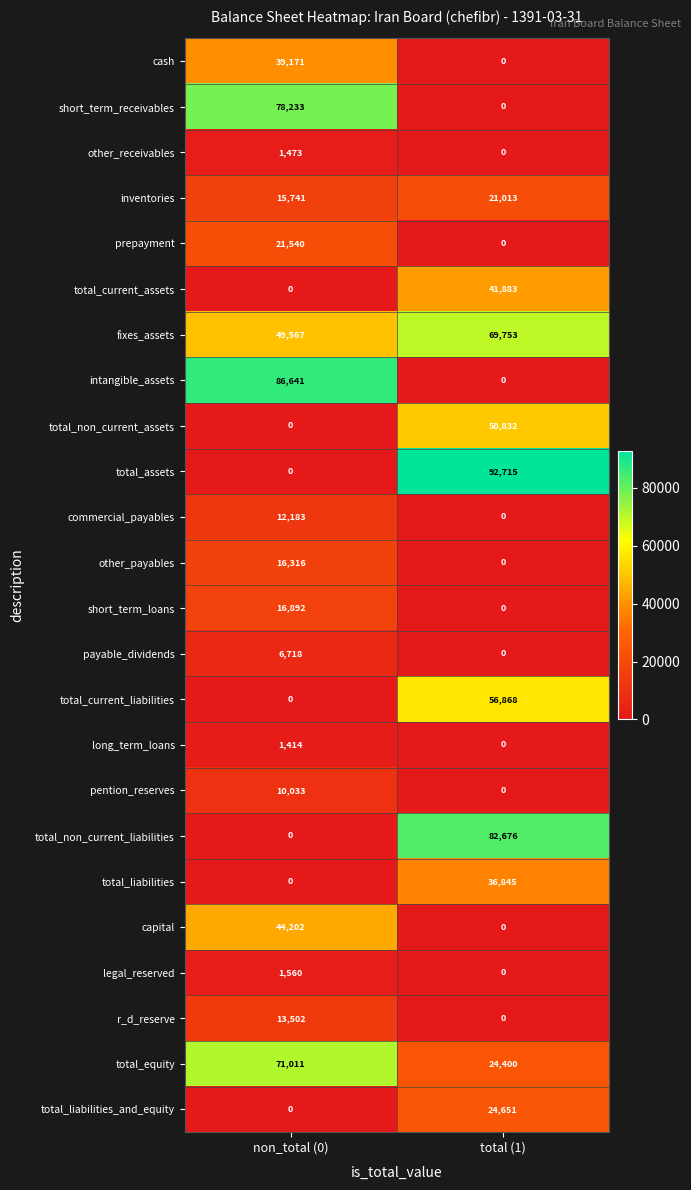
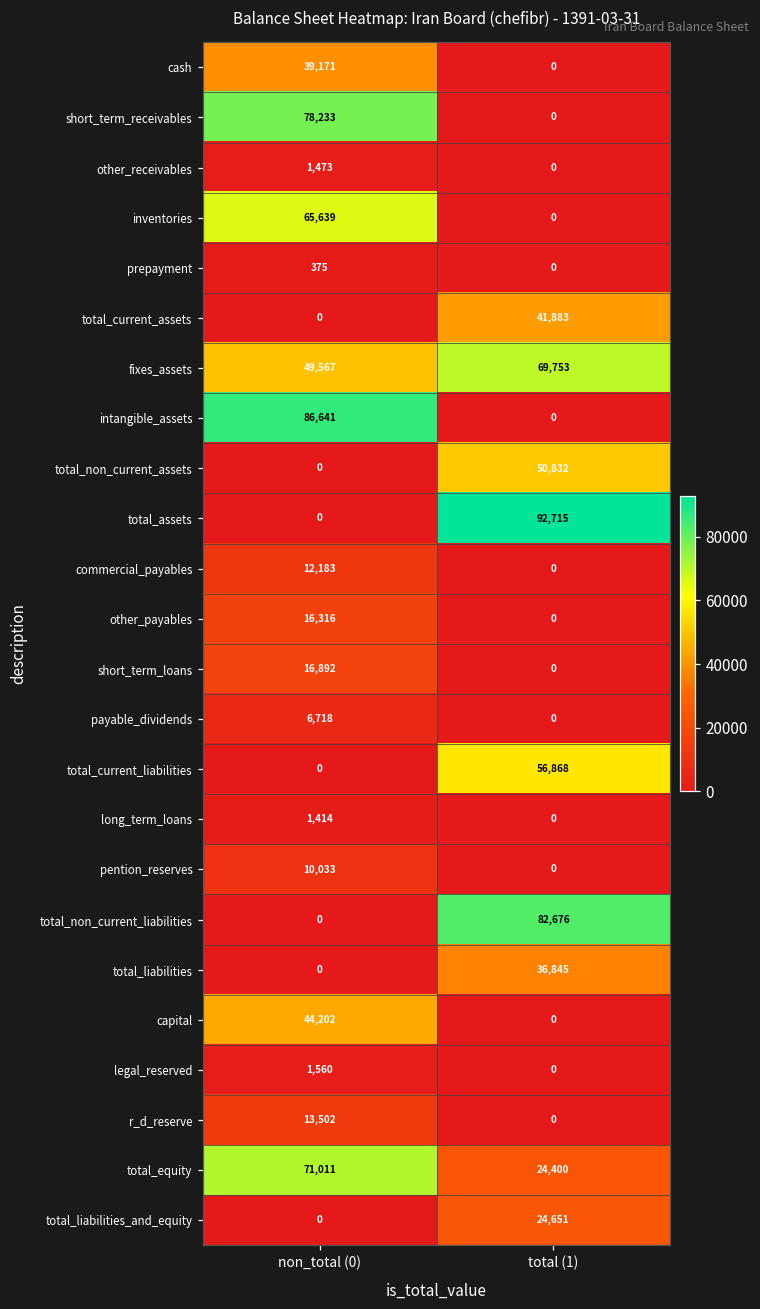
  {
    "cash": {
      "non_total (0)": "39,171",
      "total (1)": "0"
    },
    "short_term_receivables": {
      "non_total (0)": "78,233",
      "total (1)": "0"
    },
    "other_receivables": {
      "non_total (0)": "1,473",
      "total (1)": "0"
    },
    "inventories": {
-     "non_total (0)": "15,741",
-     "total (1)": "21,013"
+     "non_total (0)": "65,639",
+     "total (1)": "0"
    },
    "prepayment": {
-     "non_total (0)": "21,540",
+     "non_total (0)": "375",
      "total (1)": "0"
    },
    "total_current_assets": {
      "non_total (0)": "0",
      "total (1)": "41,883"
    },
    "fixes_assets": {
      "non_total (0)": "49,567",
      "total (1)": "69,753"
    },
    "intangible_assets": {
      "non_total (0)": "86,641",
      "total (1)": "0"
    },
    "total_non_current_assets": {
      "non_total (0)": "0",
      "total (1)": "50,832"
    },
    "total_assets": {
      "non_total (0)": "0",
      "total (1)": "92,715"
    },
    "commercial_payables": {
      "non_total (0)": "12,183",
      "total (1)": "0"
    },
    "other_payables": {
      "non_total (0)": "16,316",
      "total (1)": "0"
    },
    "short_term_loans": {
      "non_total (0)": "16,892",
      "total (1)": "0"
    },
    "payable_dividends": {
      "non_total (0)": "6,718",
      "total (1)": "0"
    },
    "total_current_liabilities": {
      "non_total (0)": "0",
      "total (1)": "56,868"
    },
    "long_term_loans": {
      "non_total (0)": "1,414",
      "total (1)": "0"
    },
    "pention_reserves": {
      "non_total (0)": "10,033",
      "total (1)": "0"
    },
    "total_non_current_liabilities": {
      "non_total (0)": "0",
      "total (1)": "82,676"
    },
    "total_liabilities": {
      "non_total (0)": "0",
      "total (1)": "36,845"
    },
    "capital": {
      "non_total (0)": "44,202",
      "total (1)": "0"
    },
    "legal_reserved": {
      "non_total (0)": "1,560",
      "total (1)": "0"
    },
    "r_d_reserve": {
      "non_total (0)": "13,502",
      "total (1)": "0"
    },
    "total_equity": {
      "non_total (0)": "71,011",
      "total (1)": "24,400"
    },
    "total_liabilities_and_equity": {
      "non_total (0)": "0",
      "total (1)": "24,651"
    }
  }
